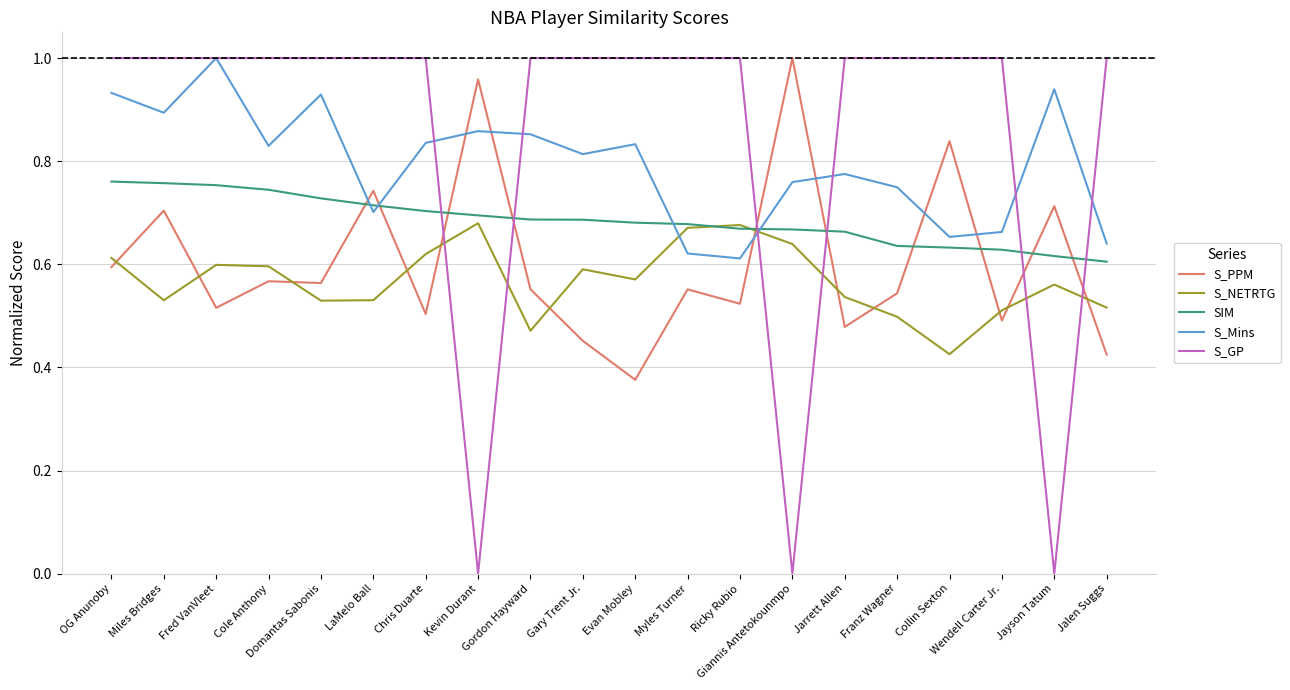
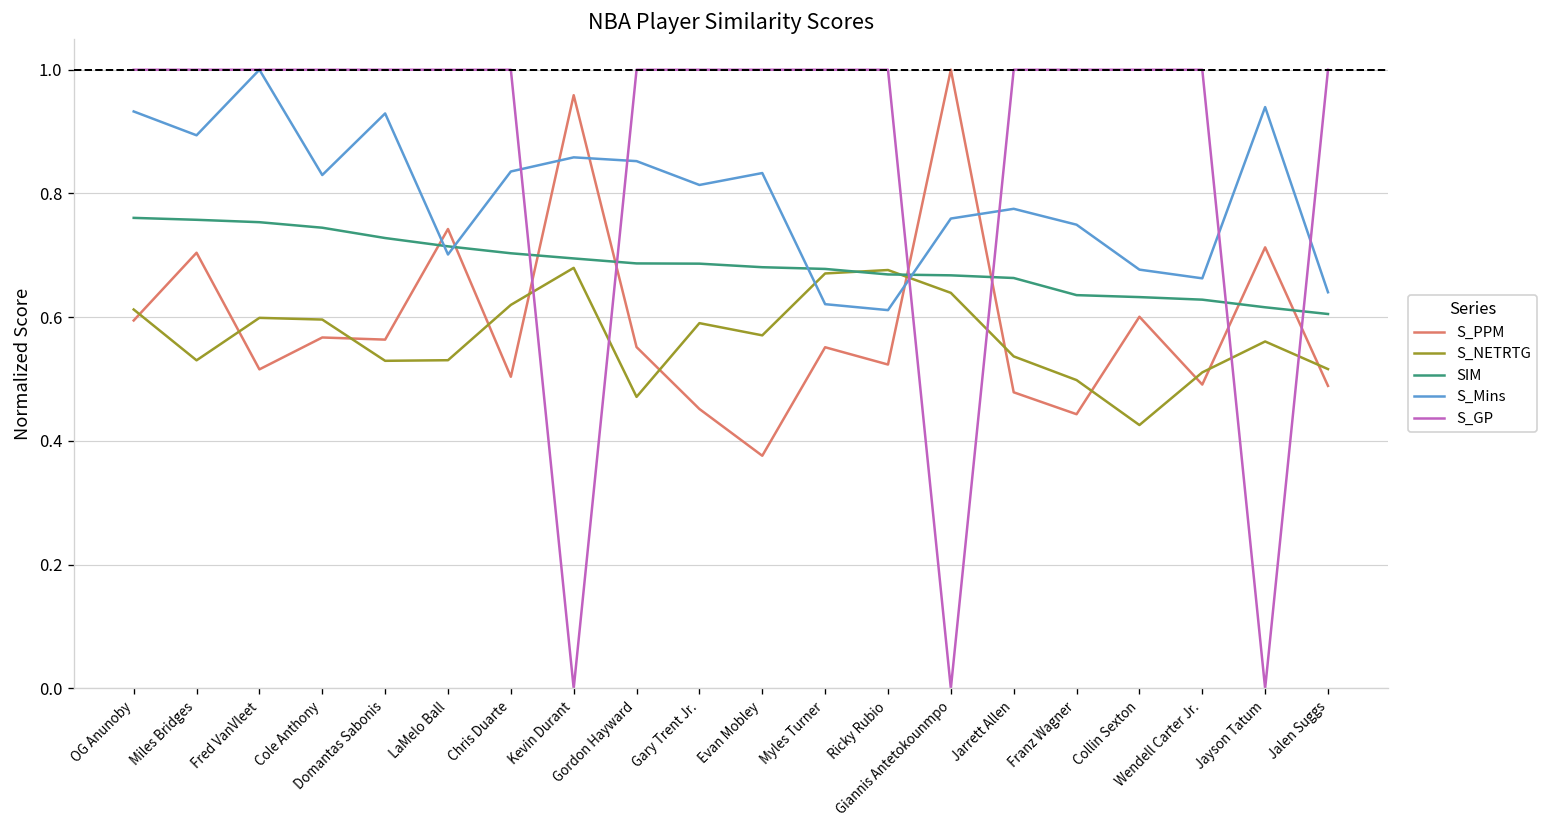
  {
    "S_PPM": {
      "OG Anunoby": 0.59,
      "Miles Bridges": 0.70,
      "Fred VanVleet": 0.52,
      "Cole Anthony": 0.57,
      "Domantas Sabonis": 0.56,
      "LaMelo Ball": 0.74,
      "Chris Duarte": 0.50,
      "Kevin Durant": 0.96,
      "Gordon Hayward": 0.55,
      "Gary Trent Jr.": 0.45,
      "Evan Mobley": 0.38,
      "Myles Turner": 0.55,
      "Ricky Rubio": 0.52,
      "Giannis Antetokounmpo": 1.00,
      "Jarrett Allen": 0.48,
-     "Franz Wagner": 0.54,
-     "Collin Sexton": 0.84,
+     "Franz Wagner": 0.44,
+     "Collin Sexton": 0.60,
      "Wendell Carter Jr.": 0.49,
      "Jayson Tatum": 0.71,
-     "Jalen Suggs": 0.42
+     "Jalen Suggs": 0.49
    },
    "S_NETRTG": {
      "OG Anunoby": 0.61,
      "Miles Bridges": 0.53,
      "Fred VanVleet": 0.60,
      "Cole Anthony": 0.60,
      "Domantas Sabonis": 0.53,
      "LaMelo Ball": 0.53,
      "Chris Duarte": 0.62,
      "Kevin Durant": 0.68,
      "Gordon Hayward": 0.47,
      "Gary Trent Jr.": 0.59,
      "Evan Mobley": 0.57,
      "Myles Turner": 0.67,
      "Ricky Rubio": 0.68,
      "Giannis Antetokounmpo": 0.64,
      "Jarrett Allen": 0.54,
      "Franz Wagner": 0.50,
      "Collin Sexton": 0.43,
      "Wendell Carter Jr.": 0.51,
      "Jayson Tatum": 0.56,
      "Jalen Suggs": 0.52
    },
    "SIM": {
      "OG Anunoby": 0.76,
      "Miles Bridges": 0.76,
      "Fred VanVleet": 0.75,
      "Cole Anthony": 0.74,
      "Domantas Sabonis": 0.73,
      "LaMelo Ball": 0.71,
      "Chris Duarte": 0.70,
      "Kevin Durant": 0.69,
      "Gordon Hayward": 0.69,
      "Gary Trent Jr.": 0.69,
      "Evan Mobley": 0.68,
      "Myles Turner": 0.68,
      "Ricky Rubio": 0.67,
      "Giannis Antetokounmpo": 0.67,
      "Jarrett Allen": 0.66,
      "Franz Wagner": 0.64,
      "Collin Sexton": 0.63,
      "Wendell Carter Jr.": 0.63,
      "Jayson Tatum": 0.62,
      "Jalen Suggs": 0.61
    },
    "S_Mins": {
      "OG Anunoby": 0.93,
      "Miles Bridges": 0.89,
      "Cole Anthony": 0.83,
      "Domantas Sabonis": 0.93,
      "LaMelo Ball": 0.70,
      "Chris Duarte": 0.84,
      "Kevin Durant": 0.86,
      "Gordon Hayward": 0.85,
      "Gary Trent Jr.": 0.81,
      "Evan Mobley": 0.83,
      "Myles Turner": 0.62,
      "Ricky Rubio": 0.61,
      "Giannis Antetokounmpo": 0.76,
      "Jarrett Allen": 0.78,
      "Franz Wagner": 0.75,
-     "Collin Sexton": 0.65,
+     "Collin Sexton": 0.68,
      "Wendell Carter Jr.": 0.66,
      "Jayson Tatum": 0.94,
      "Jalen Suggs": 0.64
    },
    "S_GP": {
      "OG Anunoby": 1.00,
      "Miles Bridges": 1.00,
      "Cole Anthony": 1.00,
      "Domantas Sabonis": 1.00,
      "LaMelo Ball": 1.00,
      "Chris Duarte": 1.00,
      "Kevin Durant": 0.00,
      "Gordon Hayward": 1.00,
      "Gary Trent Jr.": 1.00,
      "Evan Mobley": 1.00,
      "Myles Turner": 1.00,
      "Ricky Rubio": 1.00,
      "Giannis Antetokounmpo": 0.00,
      "Jarrett Allen": 1.00,
      "Franz Wagner": 1.00,
      "Collin Sexton": 1.00,
      "Wendell Carter Jr.": 1.00,
      "Jayson Tatum": 0.00,
      "Jalen Suggs": 1.00
    }
  }
